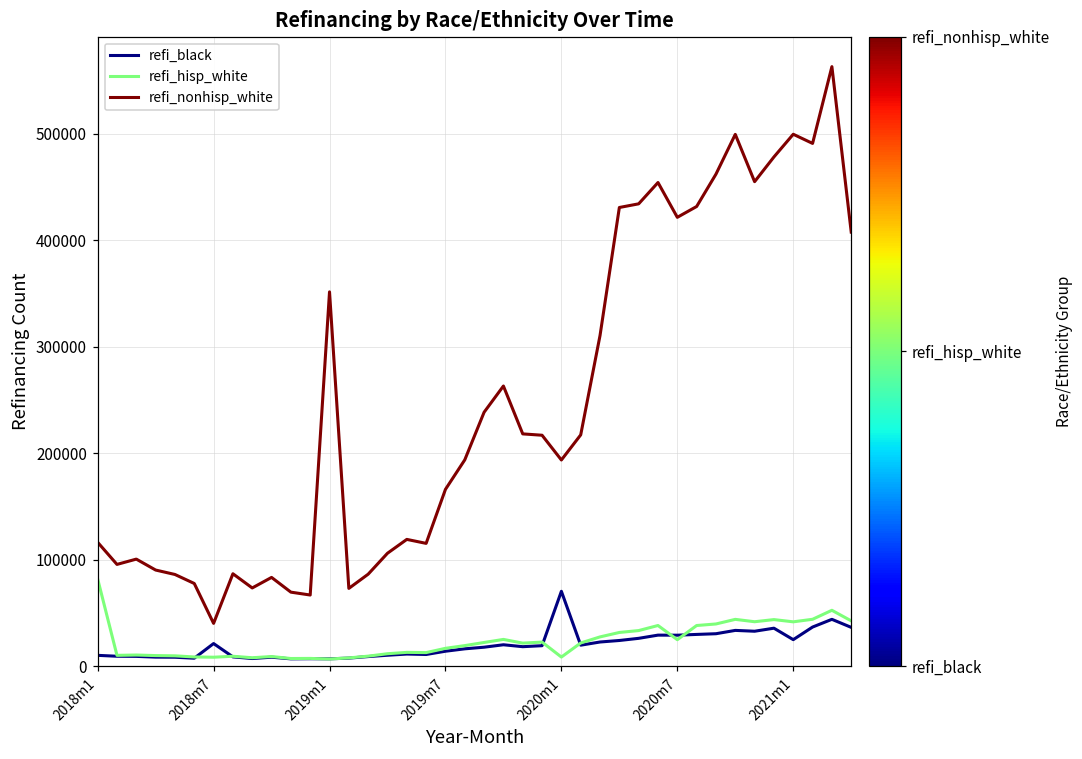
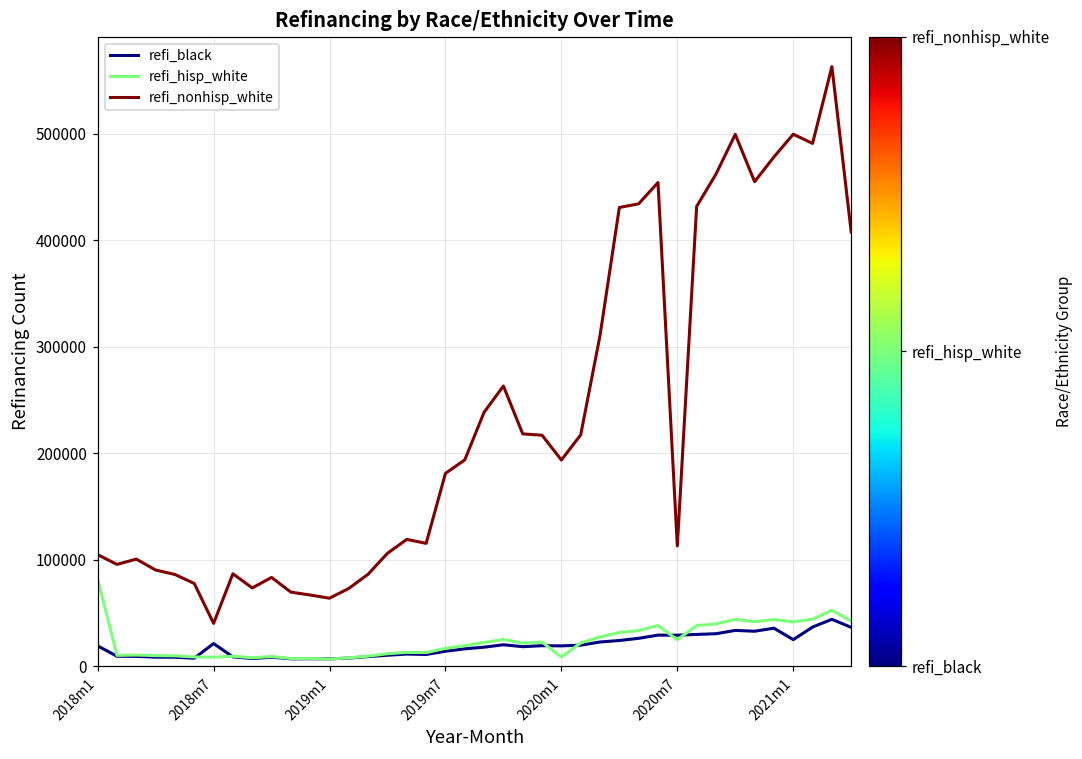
  {
    "refi_black": {
-     "2018m1": 10000,
+     "2018m1": 20000,
      "2018m7": 20000,
      "2019m7": 10000,
-     "2020m1": 70000,
+     "2020m1": 20000,
      "2020m7": 30000,
      "2021m1": 20000
    },
    "refi_hisp_white": {
      "2018m1": 80000,
      "2018m7": 10000,
      "2019m7": 20000,
      "2020m1": 10000,
      "2020m7": 20000,
      "2021m1": 40000
    },
    "refi_nonhisp_white": {
-     "2018m1": 120000,
+     "2018m1": 100000,
      "2018m7": 40000,
-     "2019m1": 350000,
-     "2019m7": 170000,
+     "2019m1": 60000,
+     "2019m7": 180000,
      "2020m1": 190000,
-     "2020m7": 420000,
+     "2020m7": 110000,
      "2021m1": 500000
    }
  }
